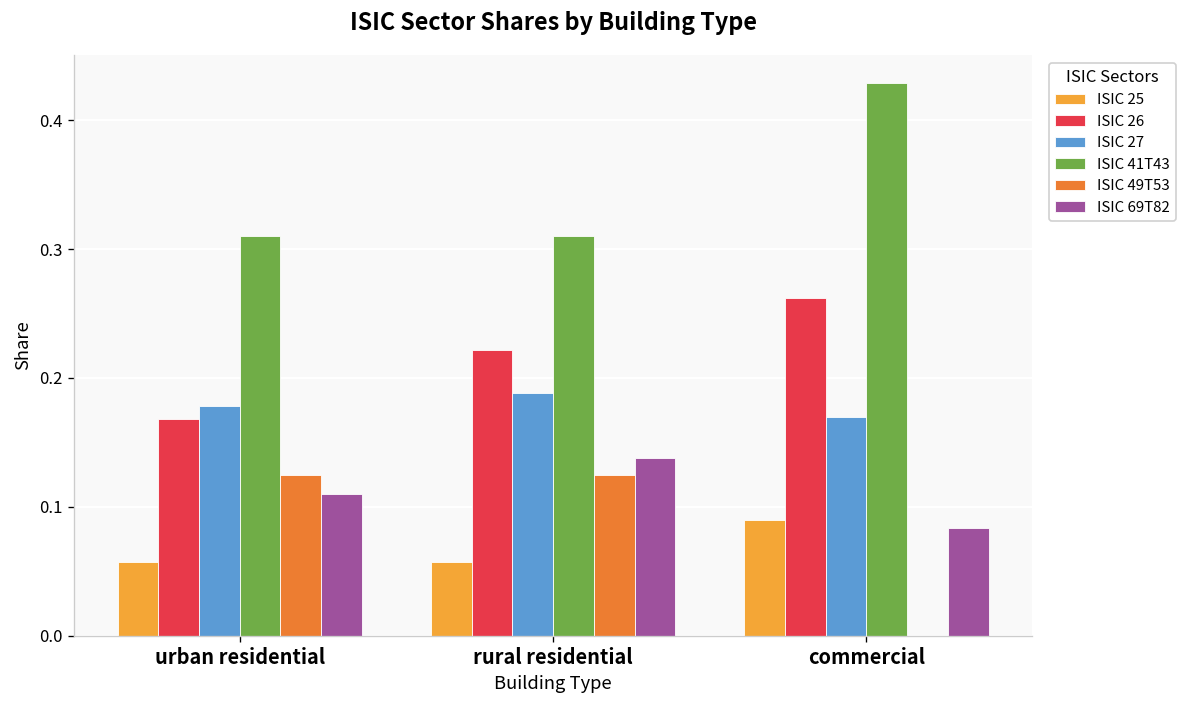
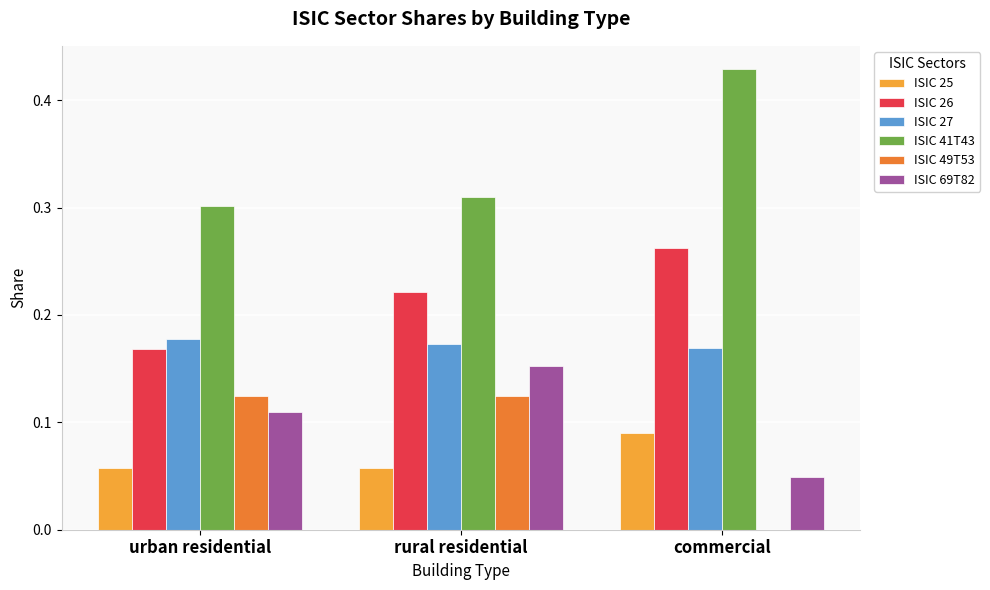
  {
    "ISIC 26": {
      "urban residential": 0.168,
      "rural residential": 0.222,
      "commercial": 0.262
    },
    "ISIC 27": {
      "urban residential": 0.178,
-     "rural residential": 0.188,
+     "rural residential": 0.173,
      "commercial": 0.169
    },
    "ISIC 41T43": {
-     "urban residential": 0.310,
+     "urban residential": 0.302,
      "rural residential": 0.310,
      "commercial": 0.429
    },
    "ISIC 69T82": {
      "urban residential": 0.110,
-     "rural residential": 0.138,
-     "commercial": 0.084
+     "rural residential": 0.152,
+     "commercial": 0.049
    }
  }
